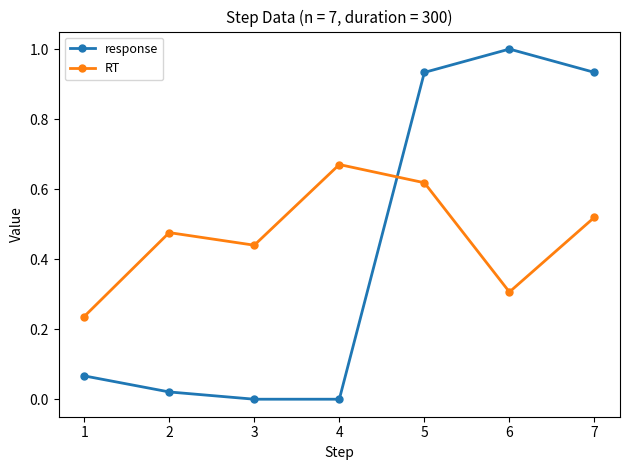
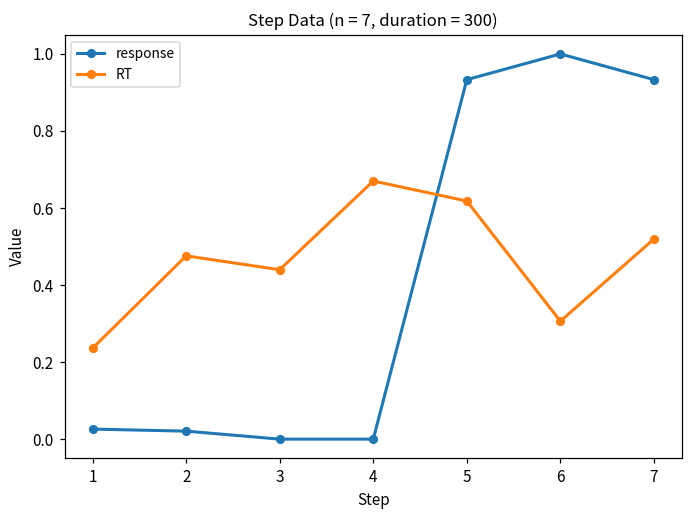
  {
    "response": {
-     "1": 0.07,
+     "1": 0.03,
      "2": 0.02,
      "3": 0.00,
      "4": 0.00,
      "5": 0.93,
      "6": 1.00,
      "7": 0.93
    },
    "RT": {
      "1": 0.24,
      "2": 0.48,
      "3": 0.44,
      "4": 0.67,
      "5": 0.62,
      "6": 0.31,
      "7": 0.52
    }
  }
